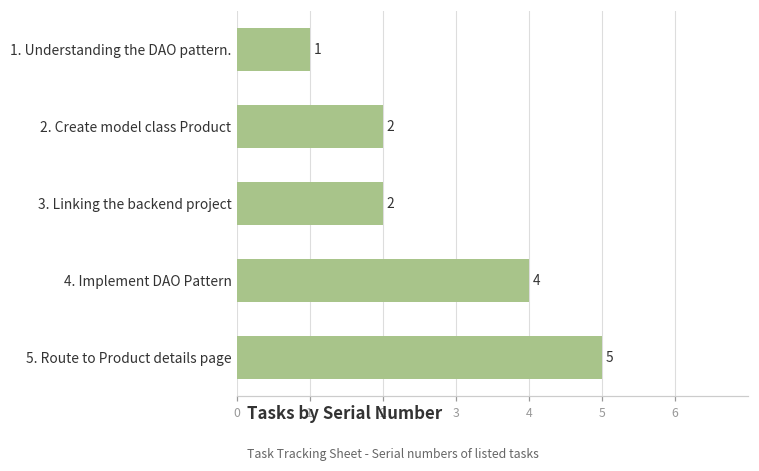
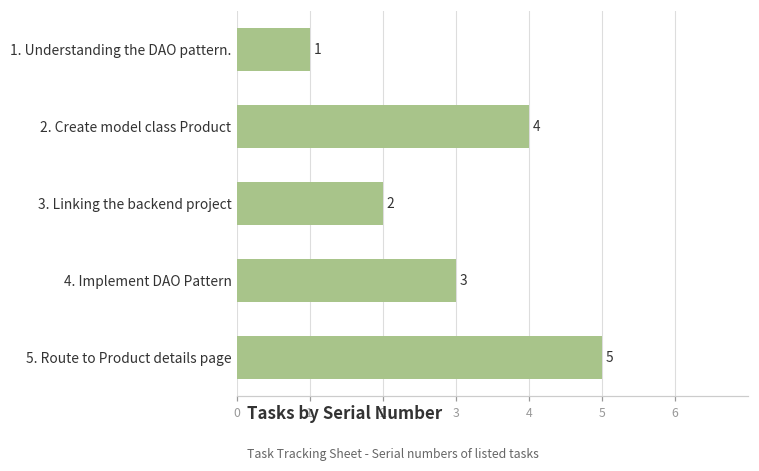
  {
    "1. Understanding the DAO pattern.": 1,
-   "2. Create model class Product": 2,
+   "2. Create model class Product": 4,
    "3. Linking the backend project": 2,
-   "4. Implement DAO Pattern": 4,
+   "4. Implement DAO Pattern": 3,
    "5. Route to Product details page": 5
  }
